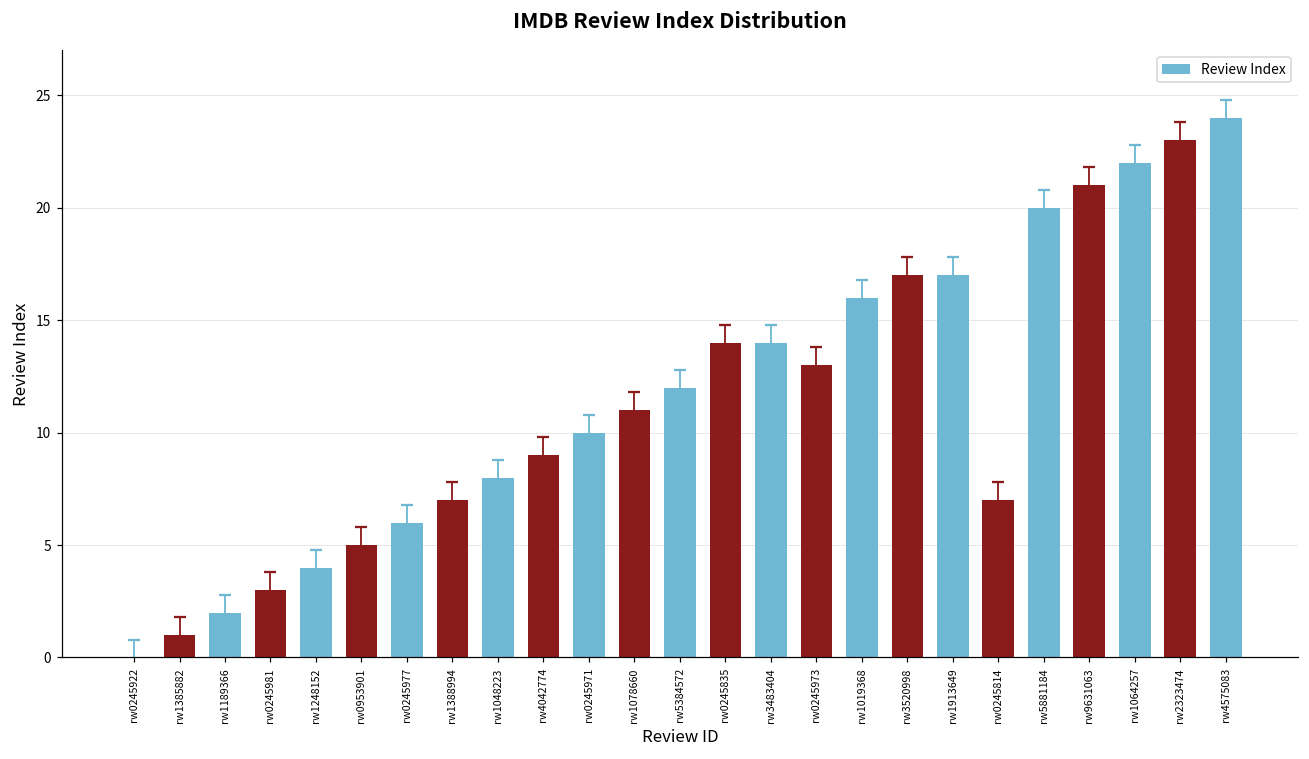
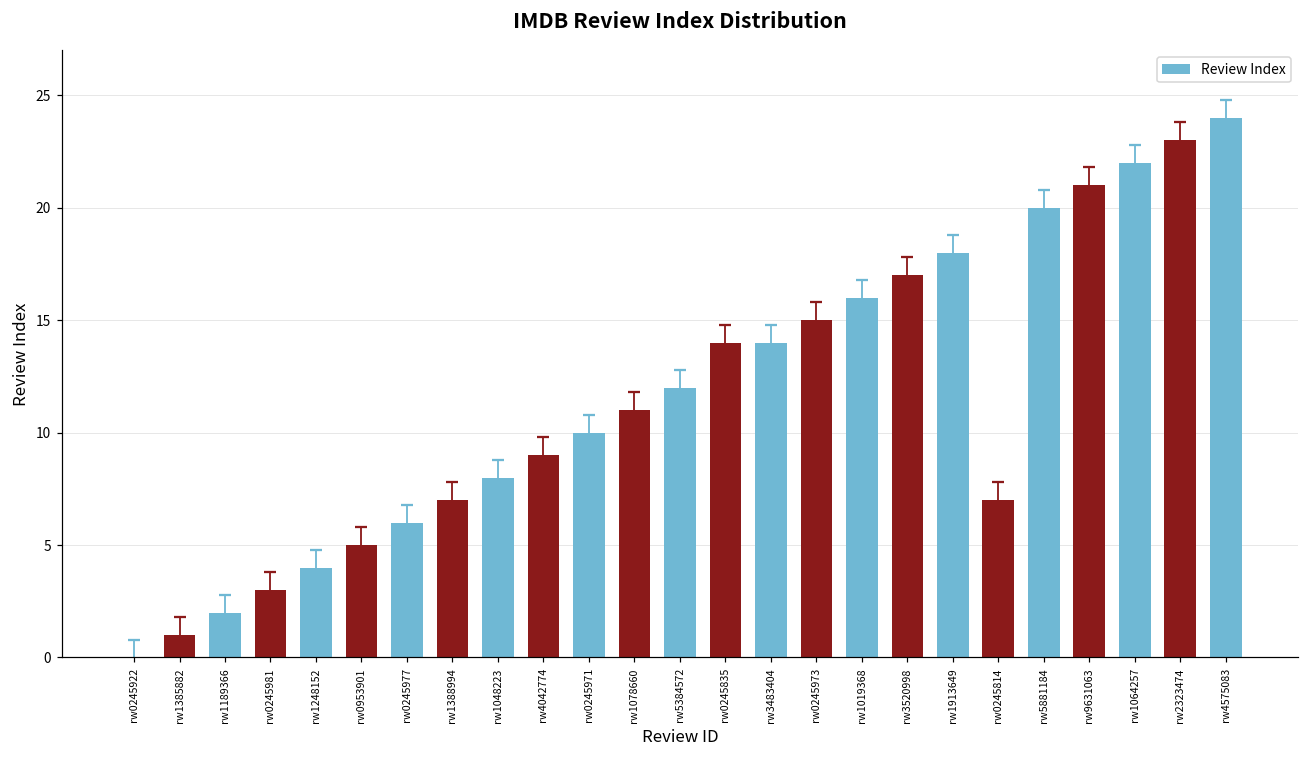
  {
    "Review Index": {
      "rw0245922": 0,
      "rw1385882": 1,
      "rw1189366": 2,
      "rw0245981": 3,
      "rw1248152": 4,
      "rw0953901": 5,
      "rw0245977": 6,
      "rw1388994": 7,
      "rw1048223": 8,
      "rw4042774": 9,
      "rw0245971": 10,
      "rw1078660": 11,
      "rw5384572": 12,
      "rw0245835": 14,
      "rw3483404": 14,
-     "rw0245973": 13,
+     "rw0245973": 15,
      "rw1019368": 16,
      "rw3520998": 17,
-     "rw1913649": 17,
+     "rw1913649": 18,
      "rw0245814": 7,
      "rw5881184": 20,
      "rw9631063": 21,
      "rw1064257": 22,
      "rw2323474": 23,
      "rw4575083": 24
    }
  }
